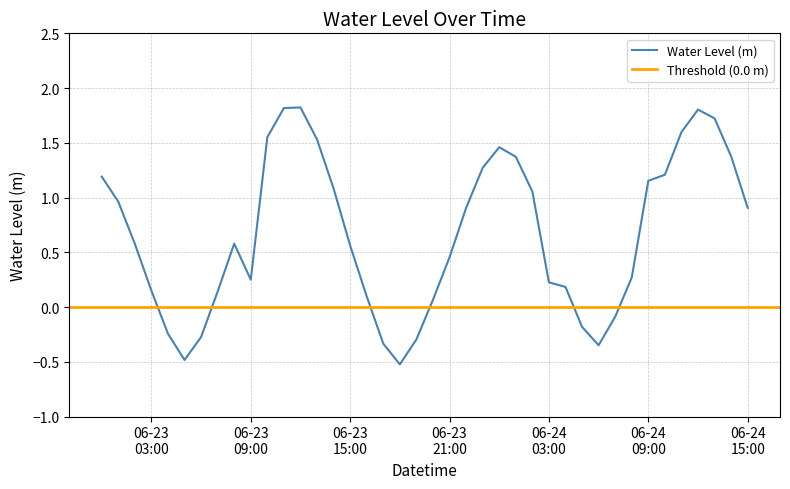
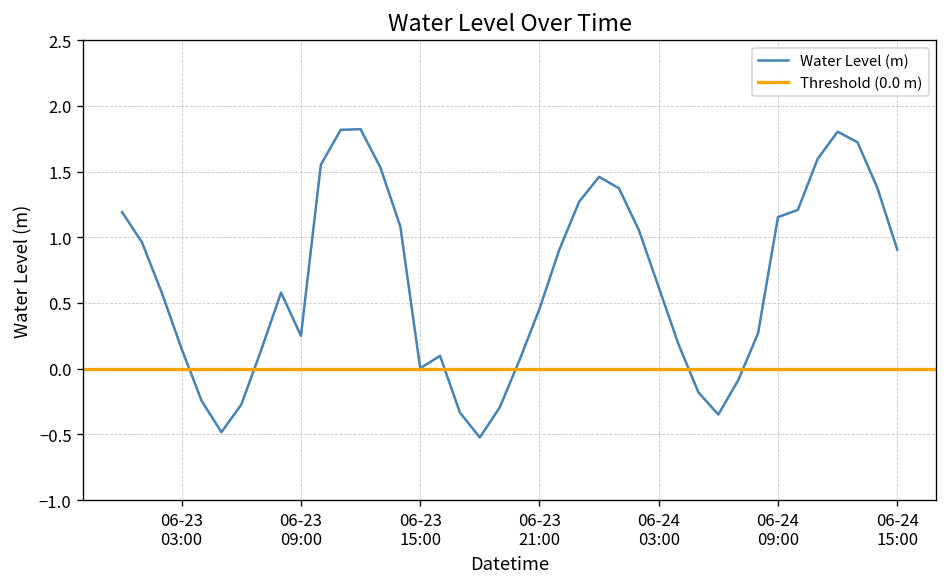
  {
    "06-23 03:00": 0.15,
    "06-23 09:00": 0.25,
-   "06-23 15:00": 0.56,
+   "06-23 15:00": 0.00,
    "06-23 21:00": 0.45,
-   "06-24 03:00": 0.23,
+   "06-24 03:00": 0.62,
    "06-24 09:00": 1.15,
    "06-24 15:00": 0.91
  }
